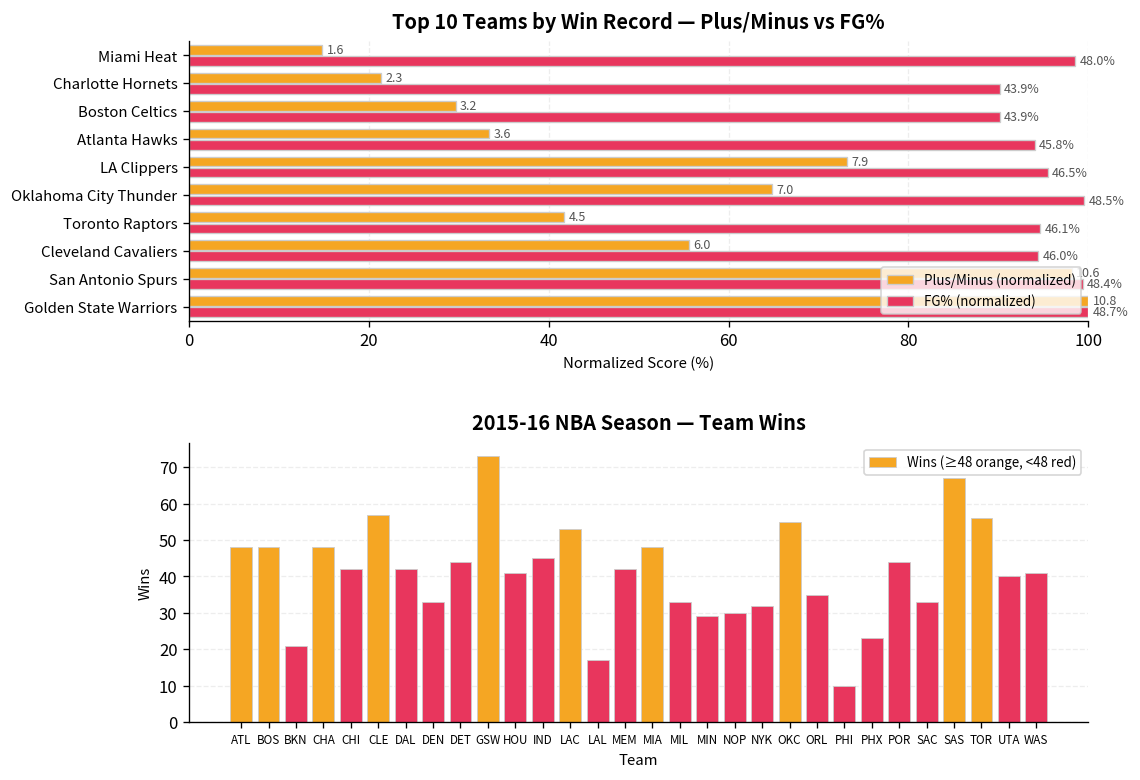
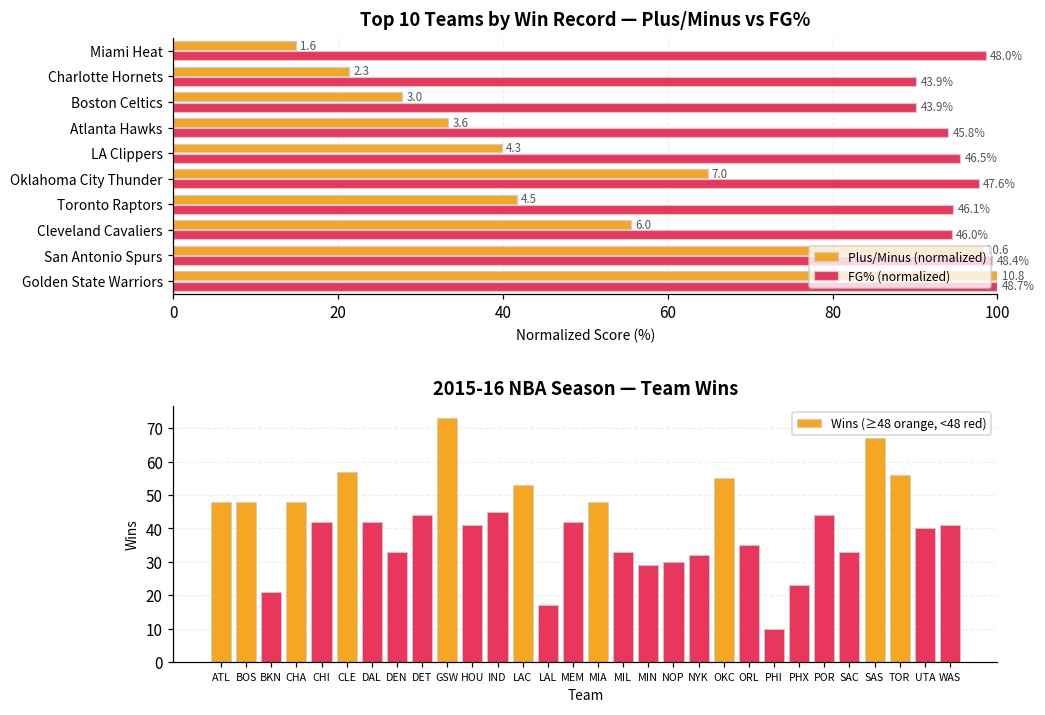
  {
    "Top 10 Teams by Win Record — Plus/Minus vs FG%": {
      "Plus/Minus (normalized)": {
-       "Boston Celtics": "3.2",
-       "LA Clippers": "7.9"
+       "Boston Celtics": "3.0",
+       "LA Clippers": "4.3"
      },
      "FG% (normalized)": {
-       "Oklahoma City Thunder": "48.5%"
+       "Oklahoma City Thunder": "47.6%"
      }
    },
    "2015-16 NBA Season — Team Wins": {
      "ATL": "48",
      "BOS": "48",
      "BKN": "21",
      "CHA": "48",
      "CHI": "42",
      "CLE": "57",
      "DAL": "42",
      "DEN": "33",
      "DET": "44",
      "GSW": "73",
      "HOU": "41",
      "IND": "45",
      "LAC": "53",
      "LAL": "17",
      "MEM": "42",
      "MIA": "48",
      "MIL": "33",
      "MIN": "29",
      "NOP": "30",
      "NYK": "32",
      "OKC": "55",
      "ORL": "35",
      "PHI": "10",
      "PHX": "23",
      "POR": "44",
      "SAC": "33",
      "SAS": "67",
      "TOR": "56",
      "UTA": "40",
      "WAS": "41"
    }
  }
